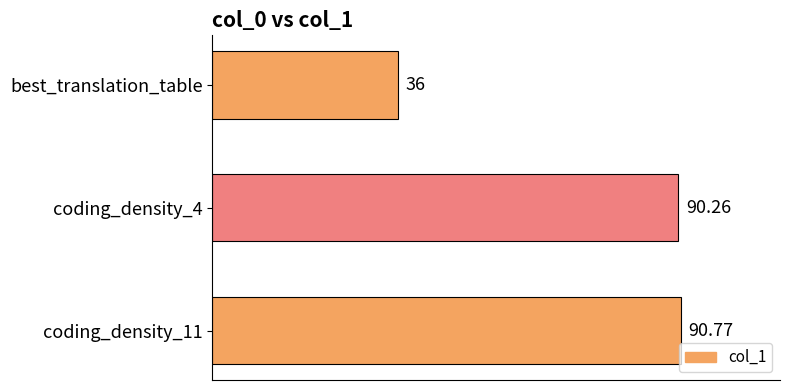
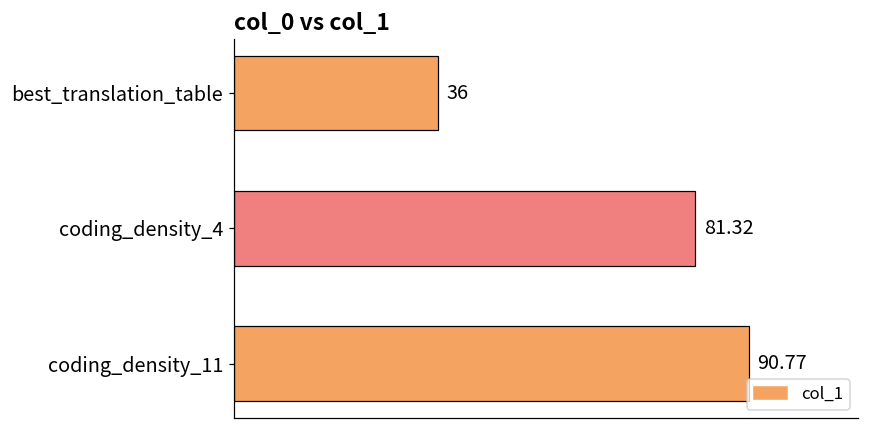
  {
    "best_translation_table": 36,
-   "coding_density_4": 90.26,
+   "coding_density_4": 81.32,
    "coding_density_11": 90.77
  }
